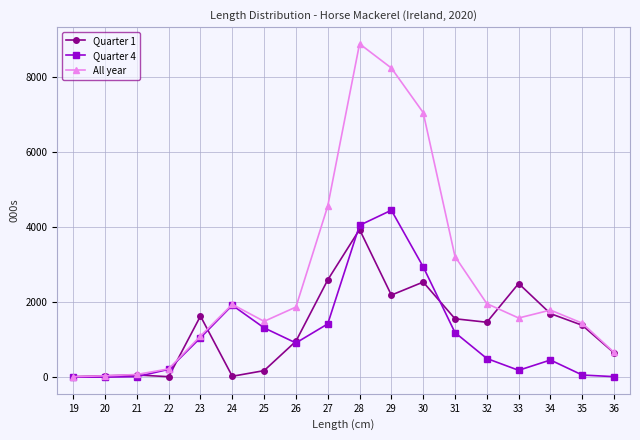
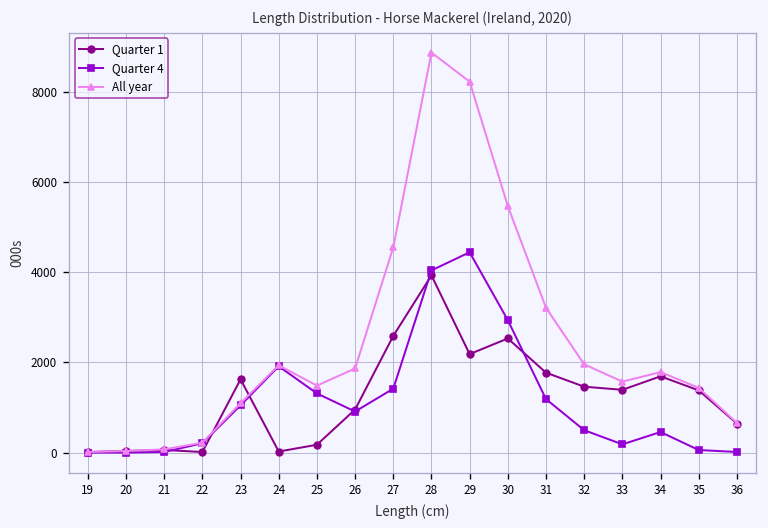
  {
    "Quarter 1": {
      "22": 0,
      "23": 1600,
      "24": 0,
      "25": 200,
      "27": 2600,
      "28": 3900,
      "29": 2200,
      "30": 2500,
-     "31": 1600,
+     "31": 1800,
      "32": 1500,
-     "33": 2500,
+     "33": 1400,
      "34": 1700
    },
    "Quarter 4": {
      "25": 1300,
      "27": 1400,
      "28": 4000,
      "29": 4400,
      "30": 2900,
      "31": 1200,
      "32": 500,
      "33": 200,
      "34": 500,
      "35": 100,
      "36": 0
    },
    "All year": {
      "25": 1500,
      "26": 1900,
      "27": 4600,
      "28": 8900,
      "29": 8200,
-     "30": 7000,
+     "30": 5500,
      "31": 3200,
      "32": 2000,
      "33": 1600,
      "34": 1800
    }
  }
